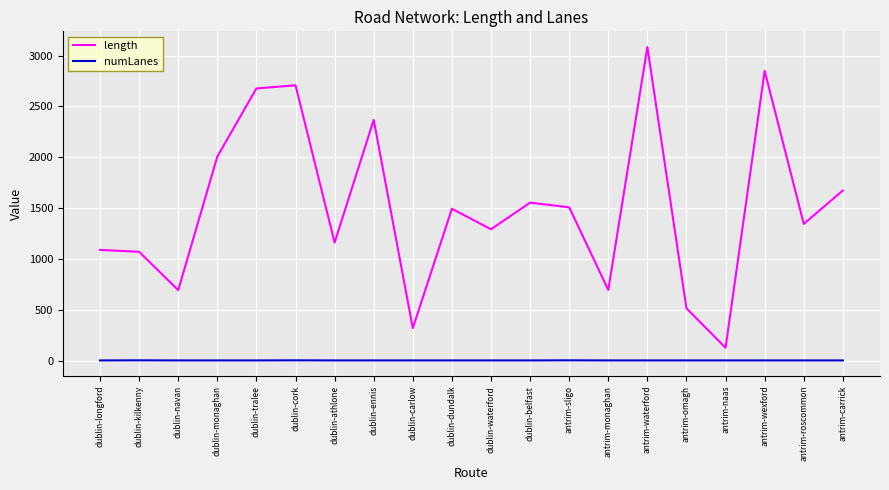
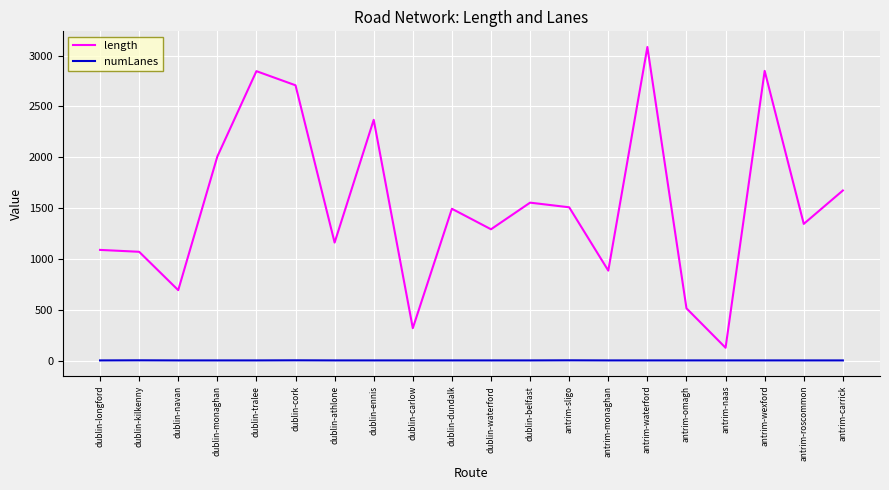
  {
    "length": {
      "dublin-longford": 1090,
      "dublin-kilkenny": 1070,
      "dublin-navan": 690,
      "dublin-monaghan": 2010,
-     "dublin-tralee": 2680,
+     "dublin-tralee": 2850,
      "dublin-cork": 2710,
      "dublin-athlone": 1160,
      "dublin-ennis": 2370,
      "dublin-carlow": 320,
      "dublin-dundalk": 1490,
      "dublin-waterford": 1290,
      "dublin-belfast": 1550,
      "antrim-sligo": 1510,
-     "antrim-monaghan": 690,
+     "antrim-monaghan": 880,
      "antrim-waterford": 3080,
      "antrim-omagh": 510,
      "antrim-naas": 130,
      "antrim-wexford": 2850,
      "antrim-roscommon": 1340,
      "antrim-carrick": 1670
    },
    "numLanes": {
      "dublin-longford": 0,
      "dublin-kilkenny": 0,
      "dublin-navan": 0,
      "dublin-monaghan": 0,
      "dublin-tralee": 0,
      "dublin-cork": 0,
      "dublin-athlone": 0,
      "dublin-ennis": 0,
      "dublin-carlow": 0,
      "dublin-dundalk": 0,
      "dublin-waterford": 0,
      "dublin-belfast": 0,
      "antrim-sligo": 0,
      "antrim-monaghan": 0,
      "antrim-waterford": 0,
      "antrim-omagh": 0,
      "antrim-naas": 0,
      "antrim-wexford": 0,
      "antrim-roscommon": 0,
      "antrim-carrick": 0
    }
  }
